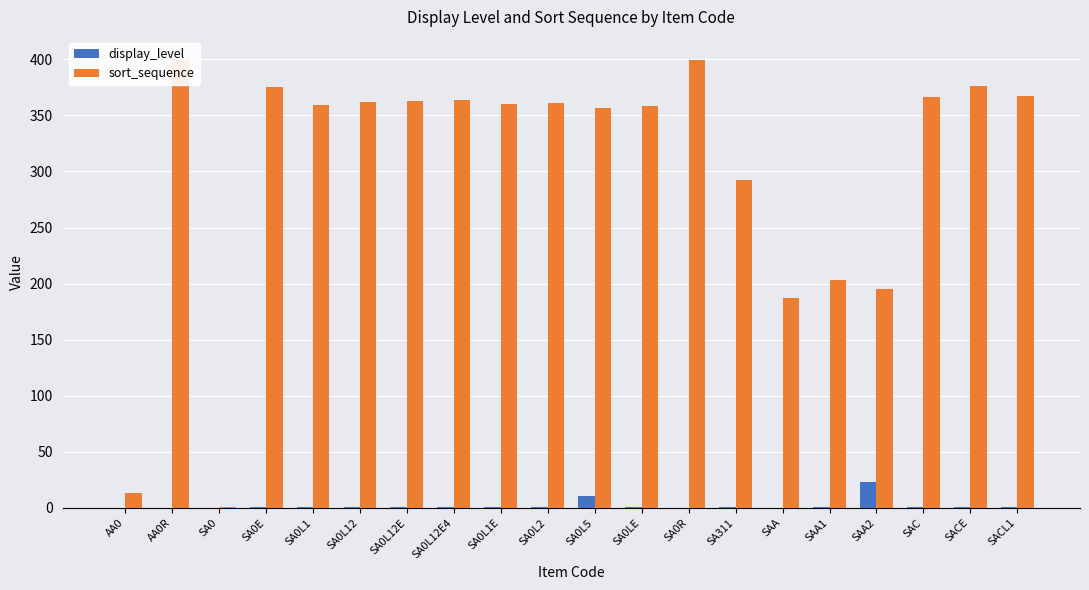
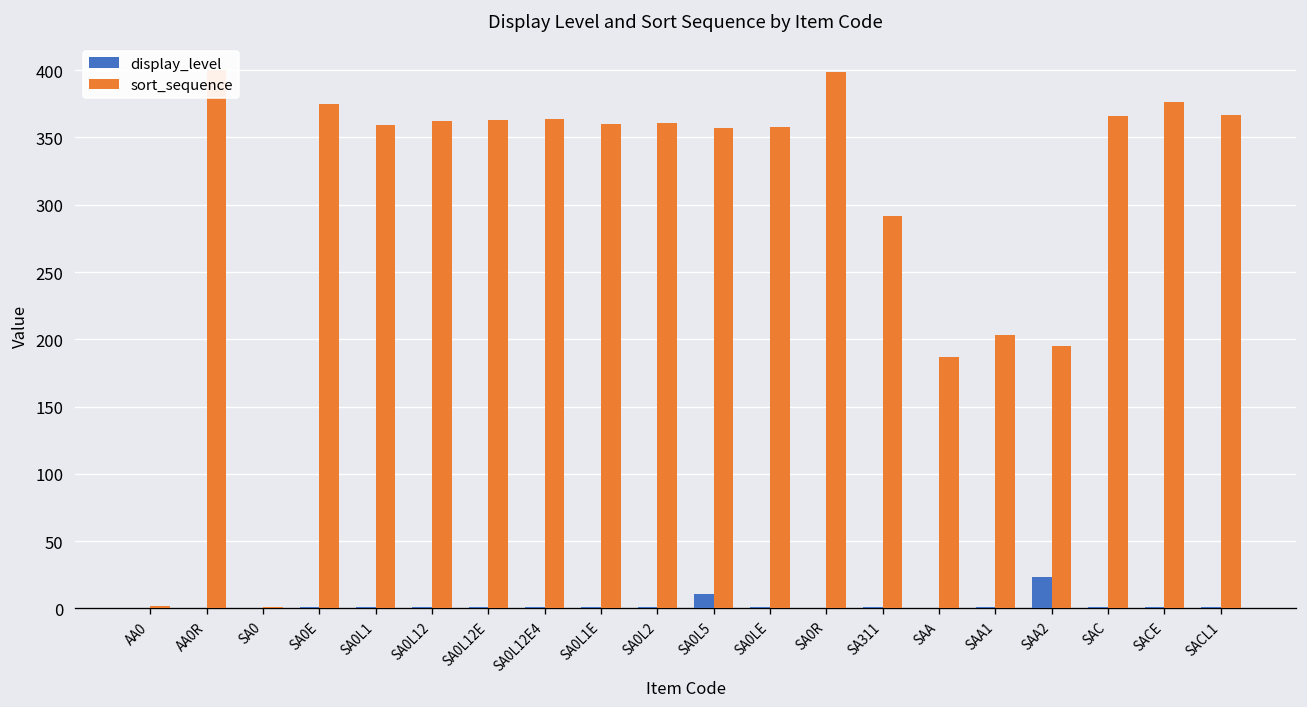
  {
    "display_level": {
      "AA0": 0,
      "AA0R": 0,
      "SA0": 0,
      "SA0L5": 11,
      "SA0R": 0,
      "SAA": 0,
      "SAA2": 23
    },
    "sort_sequence": {
-     "AA0": 13,
+     "AA0": 2,
      "SA0E": 375,
      "SA0L1": 359,
      "SA0L12": 362,
      "SA0L12E": 363,
      "SA0L12E4": 364,
      "SA0L1E": 360,
      "SA0L2": 361,
      "SA0L5": 357,
      "SA0LE": 358,
      "SA0R": 399,
      "SA311": 292,
      "SAA": 187,
      "SAA1": 203,
      "SAA2": 195,
      "SAC": 366,
      "SACE": 376,
      "SACL1": 367
    }
  }
